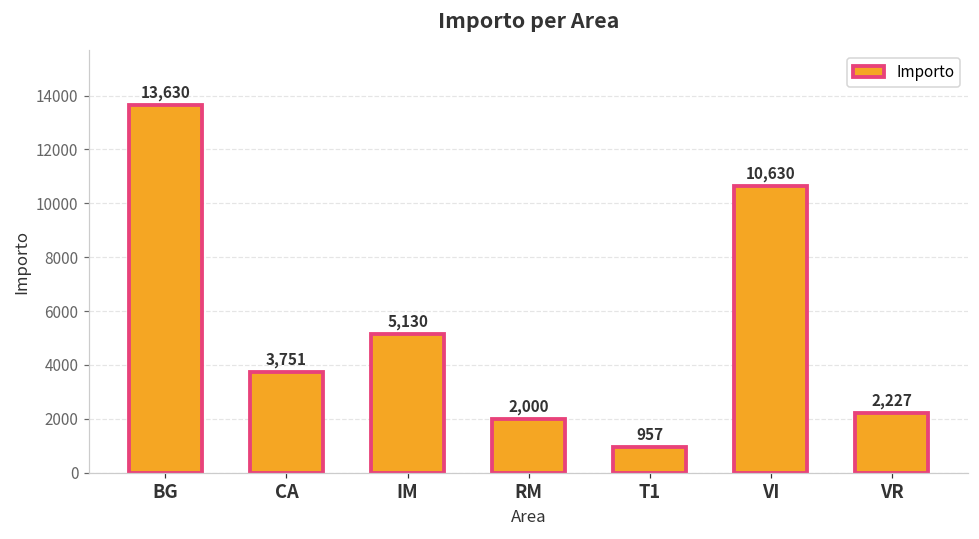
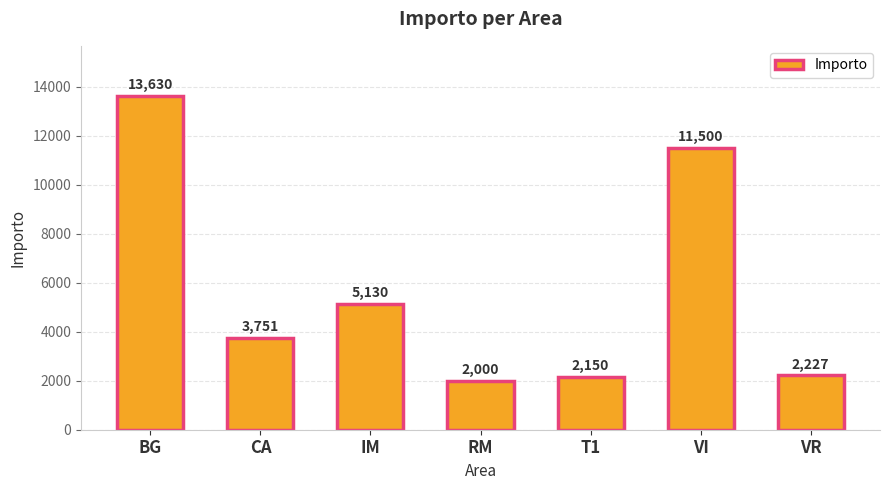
  {
    "BG": "13,630",
    "CA": "3,751",
    "IM": "5,130",
    "RM": "2,000",
-   "T1": "957",
-   "VI": "10,630",
+   "T1": "2,150",
+   "VI": "11,500",
    "VR": "2,227"
  }
